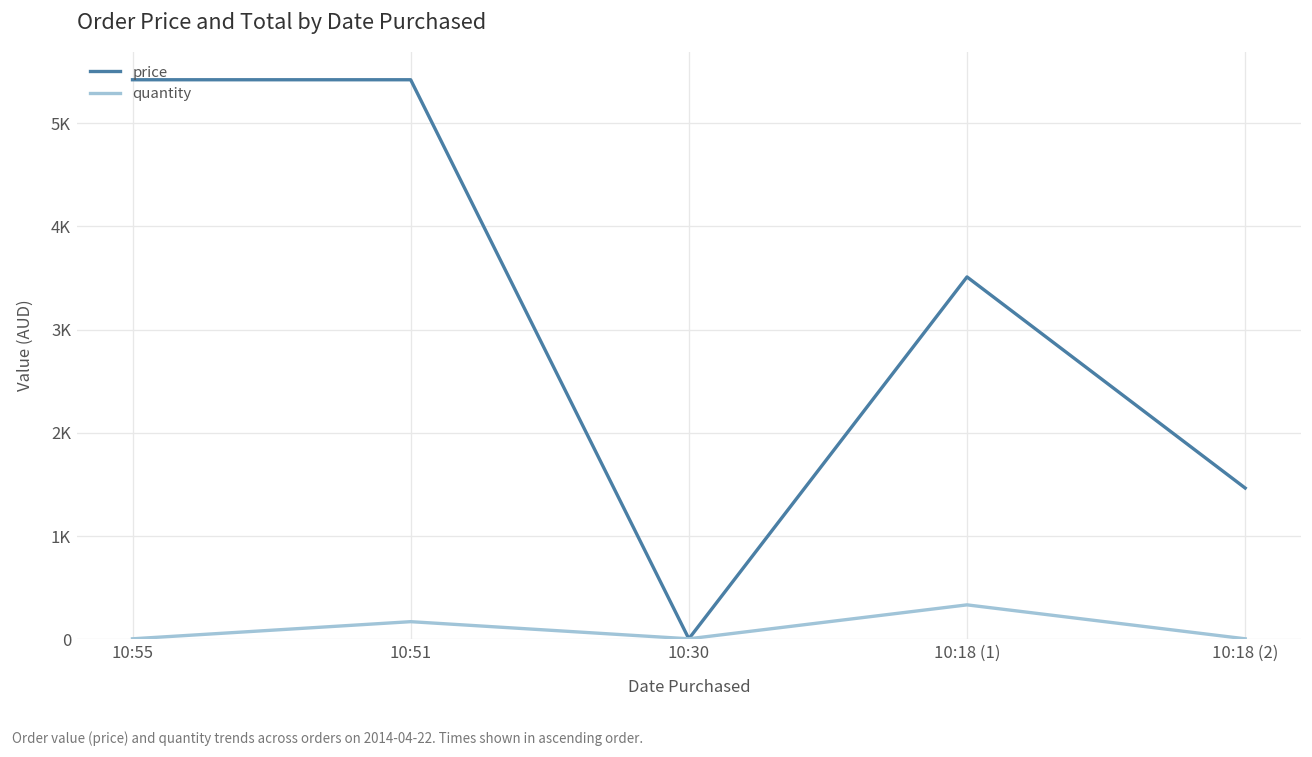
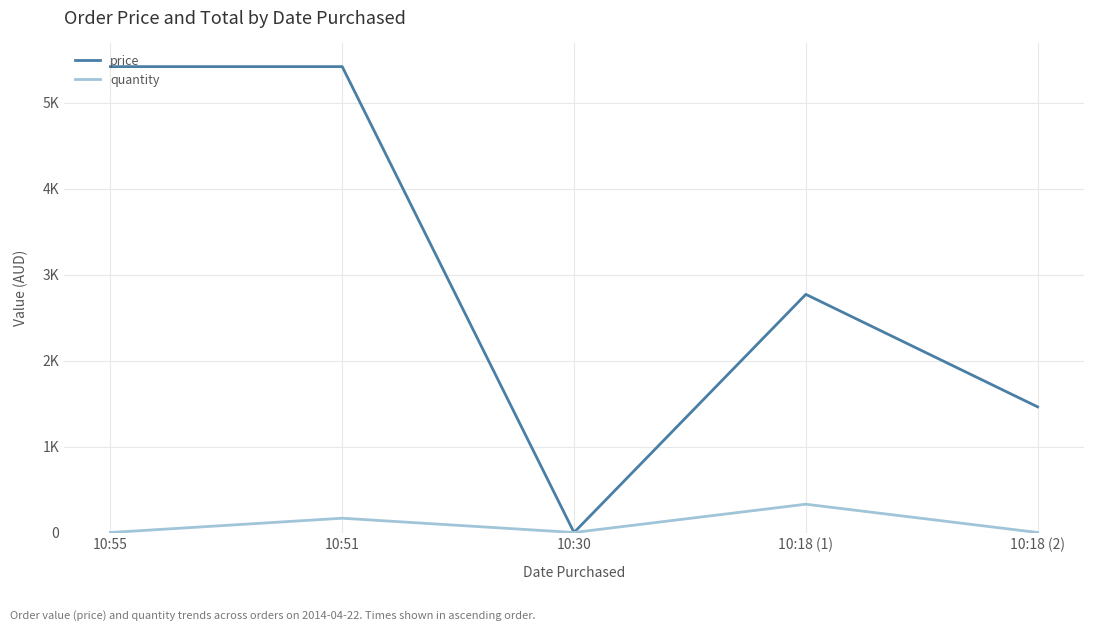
  {
    "price": {
      "10:55": 5400,
      "10:51": 5400,
-     "10:18 (1)": 3500,
+     "10:18 (1)": 2800,
      "10:18 (2)": 1500
    },
    "quantity": {
      "10:55": 0,
      "10:51": 200,
      "10:18 (1)": 300,
      "10:18 (2)": 0
    }
  }
